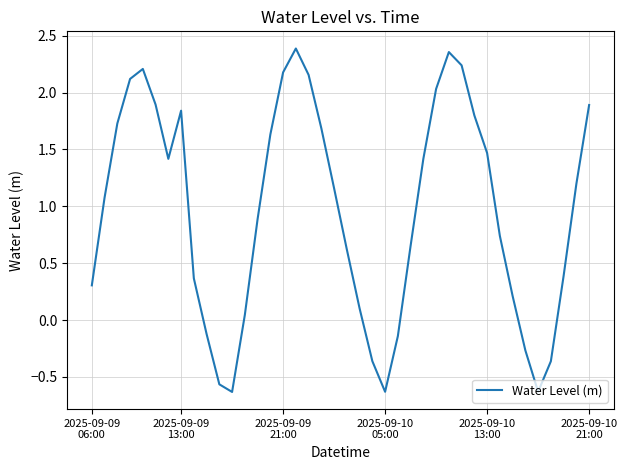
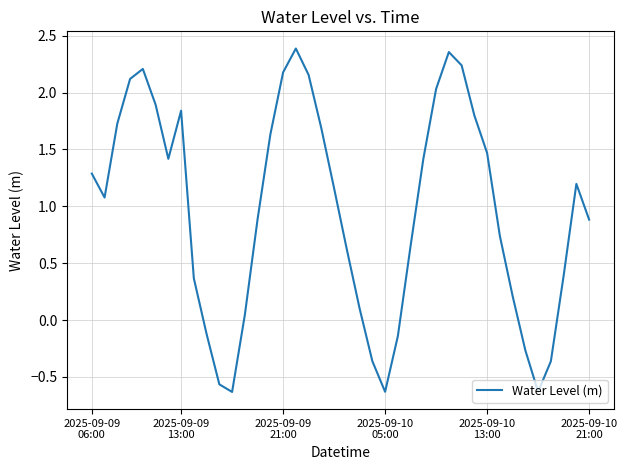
  {
-   "2025-09-09 06:00": 0.30,
+   "2025-09-09 06:00": 1.29,
    "2025-09-09 13:00": 1.84,
    "2025-09-09 21:00": 2.18,
    "2025-09-10 05:00": -0.63,
    "2025-09-10 13:00": 1.47,
-   "2025-09-10 21:00": 1.89
+   "2025-09-10 21:00": 0.88
  }
